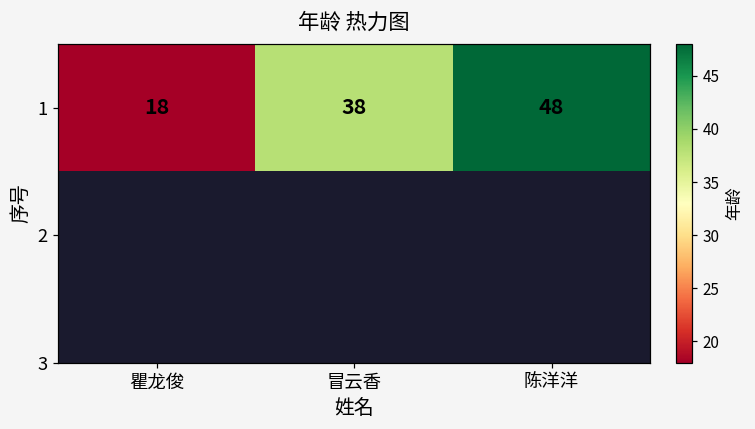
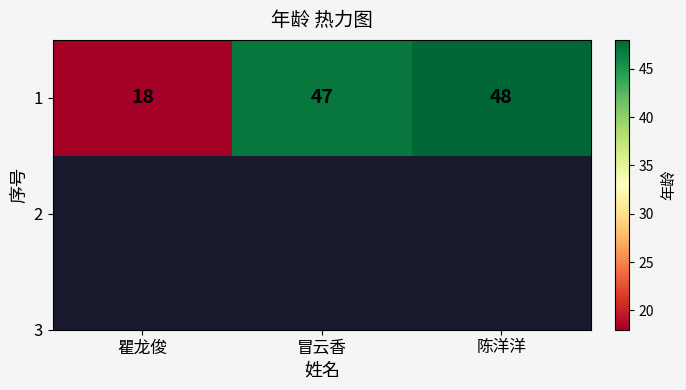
  {
    "1": {
      "瞿龙俊": 18,
-     "冒云香": 38,
+     "冒云香": 47,
      "陈洋洋": 48
    }
  }
